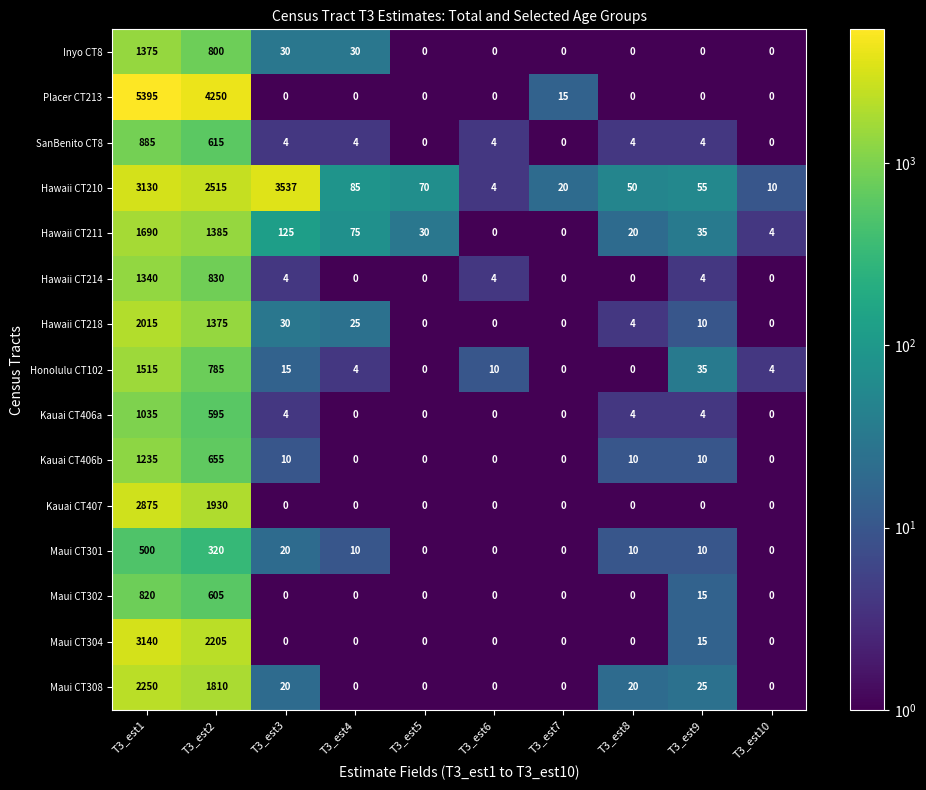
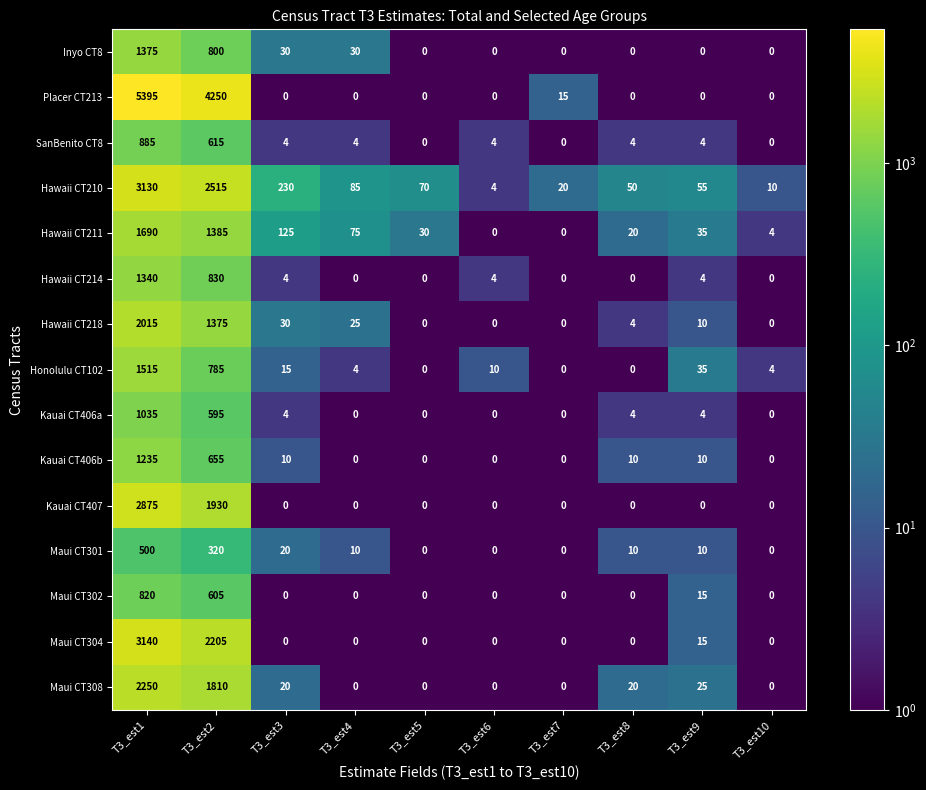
  {
    "Inyo CT8": {
      "T3_est1": 1375,
      "T3_est2": 800,
      "T3_est3": 30,
      "T3_est4": 30,
      "T3_est5": 0,
      "T3_est6": 0,
      "T3_est7": 0,
      "T3_est8": 0,
      "T3_est9": 0,
      "T3_est10": 0
    },
    "Placer CT213": {
      "T3_est1": 5395,
      "T3_est2": 4250,
      "T3_est3": 0,
      "T3_est4": 0,
      "T3_est5": 0,
      "T3_est6": 0,
      "T3_est7": 15,
      "T3_est8": 0,
      "T3_est9": 0,
      "T3_est10": 0
    },
    "SanBenito CT8": {
      "T3_est1": 885,
      "T3_est2": 615,
      "T3_est3": 4,
      "T3_est4": 4,
      "T3_est5": 0,
      "T3_est6": 4,
      "T3_est7": 0,
      "T3_est8": 4,
      "T3_est9": 4,
      "T3_est10": 0
    },
    "Hawaii CT210": {
      "T3_est1": 3130,
      "T3_est2": 2515,
-     "T3_est3": 3537,
+     "T3_est3": 230,
      "T3_est4": 85,
      "T3_est5": 70,
      "T3_est6": 4,
      "T3_est7": 20,
      "T3_est8": 50,
      "T3_est9": 55,
      "T3_est10": 10
    },
    "Hawaii CT211": {
      "T3_est1": 1690,
      "T3_est2": 1385,
      "T3_est3": 125,
      "T3_est4": 75,
      "T3_est5": 30,
      "T3_est6": 0,
      "T3_est7": 0,
      "T3_est8": 20,
      "T3_est9": 35,
      "T3_est10": 4
    },
    "Hawaii CT214": {
      "T3_est1": 1340,
      "T3_est2": 830,
      "T3_est3": 4,
      "T3_est4": 0,
      "T3_est5": 0,
      "T3_est6": 4,
      "T3_est7": 0,
      "T3_est8": 0,
      "T3_est9": 4,
      "T3_est10": 0
    },
    "Hawaii CT218": {
      "T3_est1": 2015,
      "T3_est2": 1375,
      "T3_est3": 30,
      "T3_est4": 25,
      "T3_est5": 0,
      "T3_est6": 0,
      "T3_est7": 0,
      "T3_est8": 4,
      "T3_est9": 10,
      "T3_est10": 0
    },
    "Honolulu CT102": {
      "T3_est1": 1515,
      "T3_est2": 785,
      "T3_est3": 15,
      "T3_est4": 4,
      "T3_est5": 0,
      "T3_est6": 10,
      "T3_est7": 0,
      "T3_est8": 0,
      "T3_est9": 35,
      "T3_est10": 4
    },
    "Kauai CT406a": {
      "T3_est1": 1035,
      "T3_est2": 595,
      "T3_est3": 4,
      "T3_est4": 0,
      "T3_est5": 0,
      "T3_est6": 0,
      "T3_est7": 0,
      "T3_est8": 4,
      "T3_est9": 4,
      "T3_est10": 0
    },
    "Kauai CT406b": {
      "T3_est1": 1235,
      "T3_est2": 655,
      "T3_est3": 10,
      "T3_est4": 0,
      "T3_est5": 0,
      "T3_est6": 0,
      "T3_est7": 0,
      "T3_est8": 10,
      "T3_est9": 10,
      "T3_est10": 0
    },
    "Kauai CT407": {
      "T3_est1": 2875,
      "T3_est2": 1930,
      "T3_est3": 0,
      "T3_est4": 0,
      "T3_est5": 0,
      "T3_est6": 0,
      "T3_est7": 0,
      "T3_est8": 0,
      "T3_est9": 0,
      "T3_est10": 0
    },
    "Maui CT301": {
      "T3_est1": 500,
      "T3_est2": 320,
      "T3_est3": 20,
      "T3_est4": 10,
      "T3_est5": 0,
      "T3_est6": 0,
      "T3_est7": 0,
      "T3_est8": 10,
      "T3_est9": 10,
      "T3_est10": 0
    },
    "Maui CT302": {
      "T3_est1": 820,
      "T3_est2": 605,
      "T3_est3": 0,
      "T3_est4": 0,
      "T3_est5": 0,
      "T3_est6": 0,
      "T3_est7": 0,
      "T3_est8": 0,
      "T3_est9": 15,
      "T3_est10": 0
    },
    "Maui CT304": {
      "T3_est1": 3140,
      "T3_est2": 2205,
      "T3_est3": 0,
      "T3_est4": 0,
      "T3_est5": 0,
      "T3_est6": 0,
      "T3_est7": 0,
      "T3_est8": 0,
      "T3_est9": 15,
      "T3_est10": 0
    },
    "Maui CT308": {
      "T3_est1": 2250,
      "T3_est2": 1810,
      "T3_est3": 20,
      "T3_est4": 0,
      "T3_est5": 0,
      "T3_est6": 0,
      "T3_est7": 0,
      "T3_est8": 20,
      "T3_est9": 25,
      "T3_est10": 0
    }
  }
